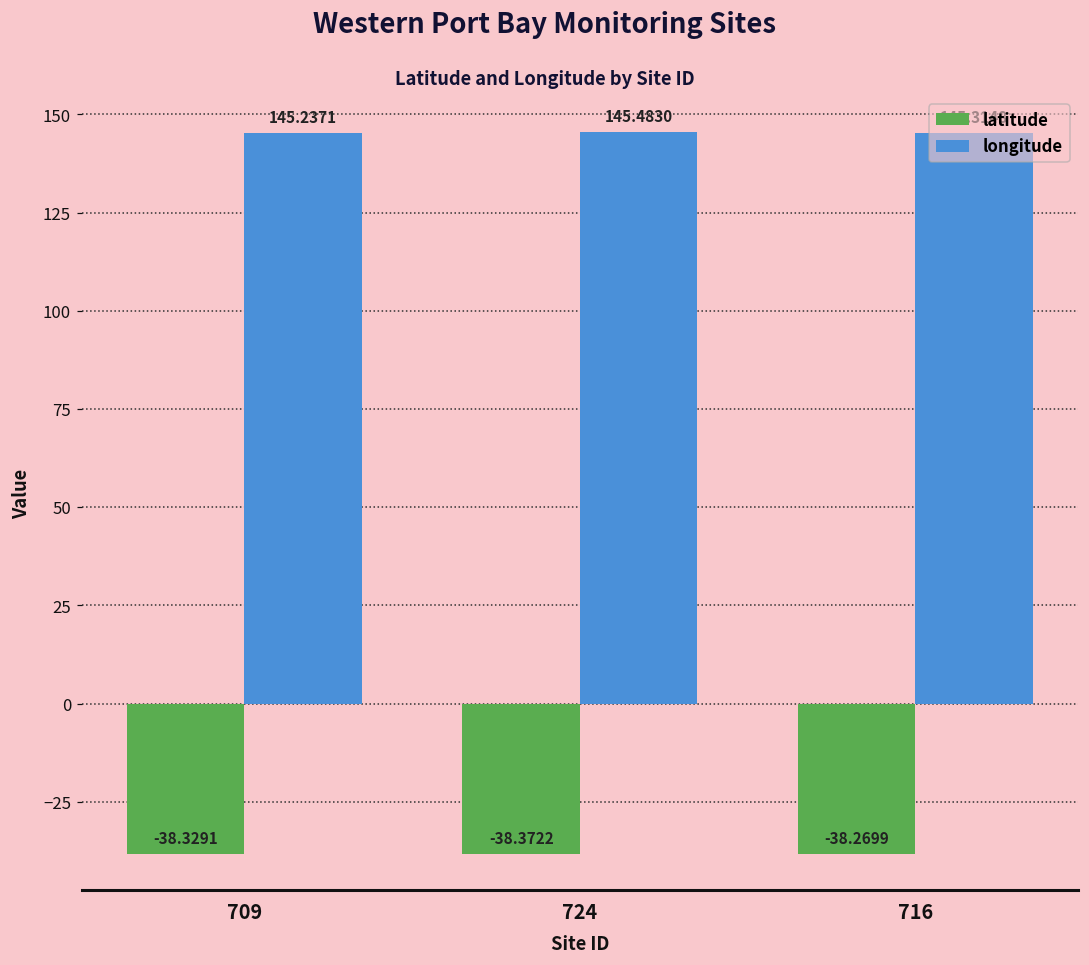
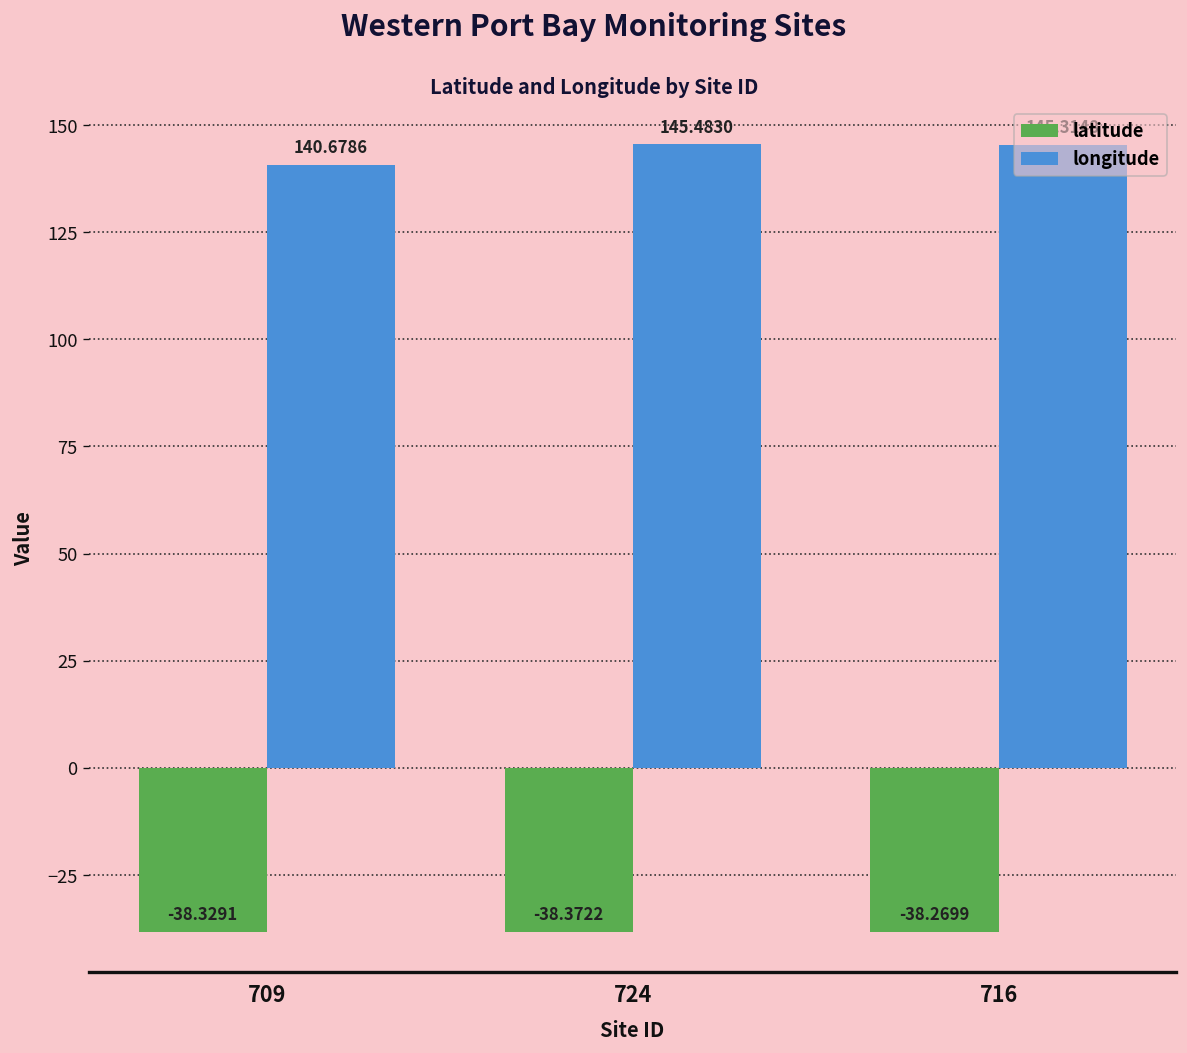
  {
    "latitude": {
      "709": -38.3291,
      "724": -38.3722,
      "716": -38.2699
    },
    "longitude": {
-     "709": 145.2371,
+     "709": 140.6786,
      "724": 145.4830
    }
  }
